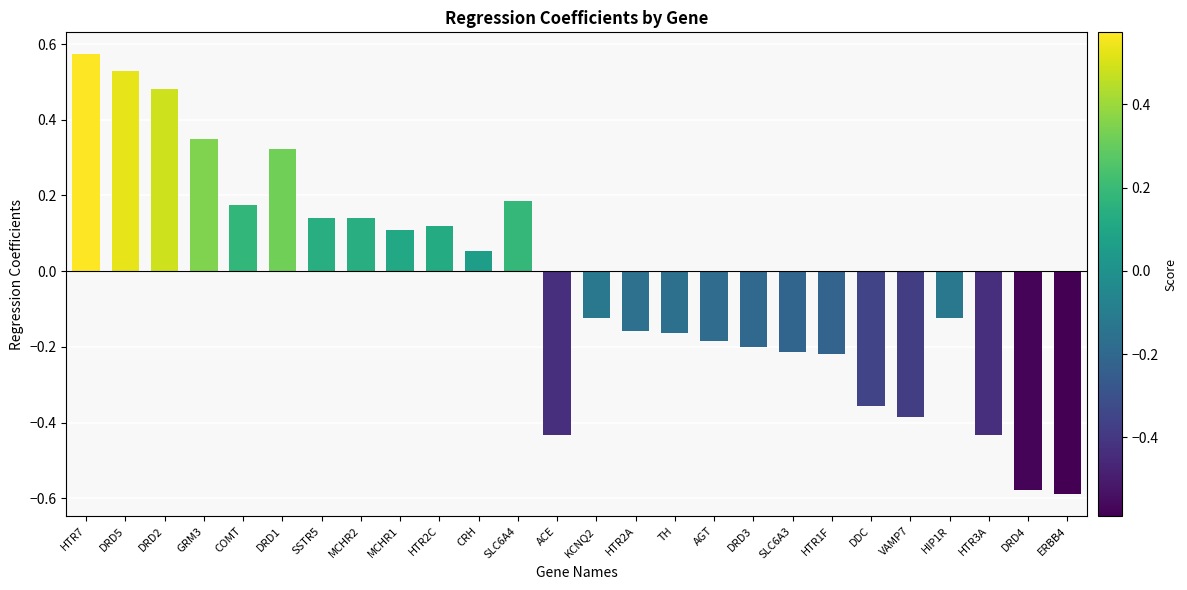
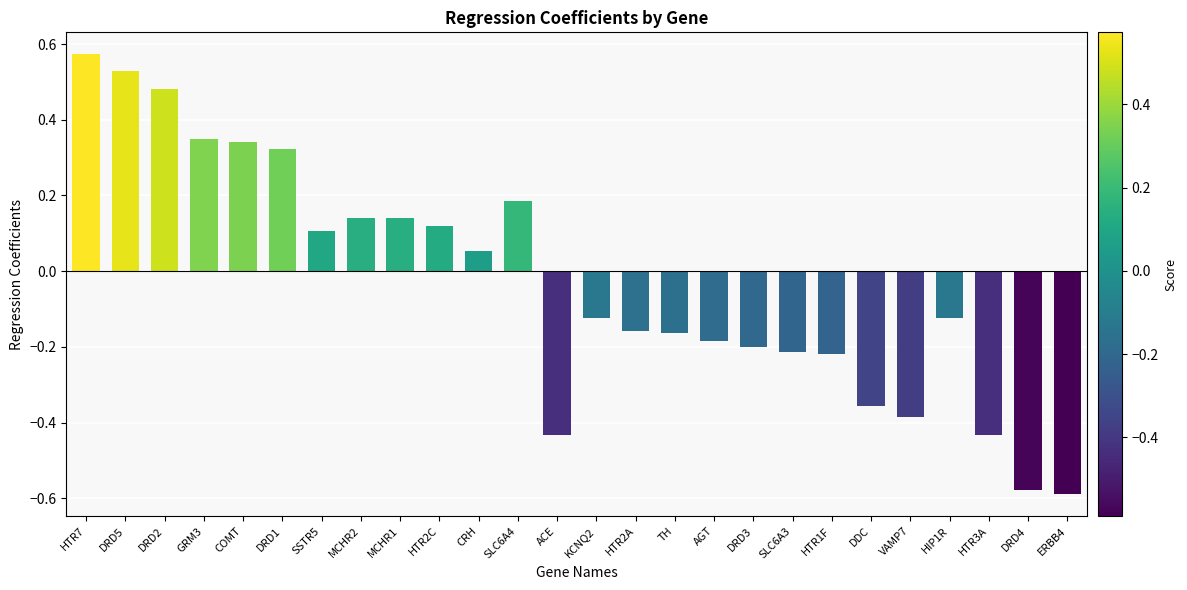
  {
    "HTR7": 0.57,
    "DRD5": 0.53,
    "DRD2": 0.48,
    "GRM3": 0.35,
-   "COMT": 0.17,
+   "COMT": 0.34,
    "DRD1": 0.32,
-   "SSTR5": 0.14,
+   "SSTR5": 0.10,
    "MCHR2": 0.14,
-   "MCHR1": 0.11,
+   "MCHR1": 0.14,
    "HTR2C": 0.12,
    "CRH": 0.05,
    "SLC6A4": 0.18,
    "ACE": -0.43,
    "KCNQ2": -0.12,
    "HTR2A": -0.16,
    "TH": -0.16,
    "AGT": -0.19,
    "DRD3": -0.20,
    "SLC6A3": -0.21,
    "HTR1F": -0.22,
    "DDC": -0.36,
    "VAMP7": -0.38,
    "HIP1R": -0.12,
    "HTR3A": -0.43,
    "DRD4": -0.58,
    "ERBB4": -0.59
  }
